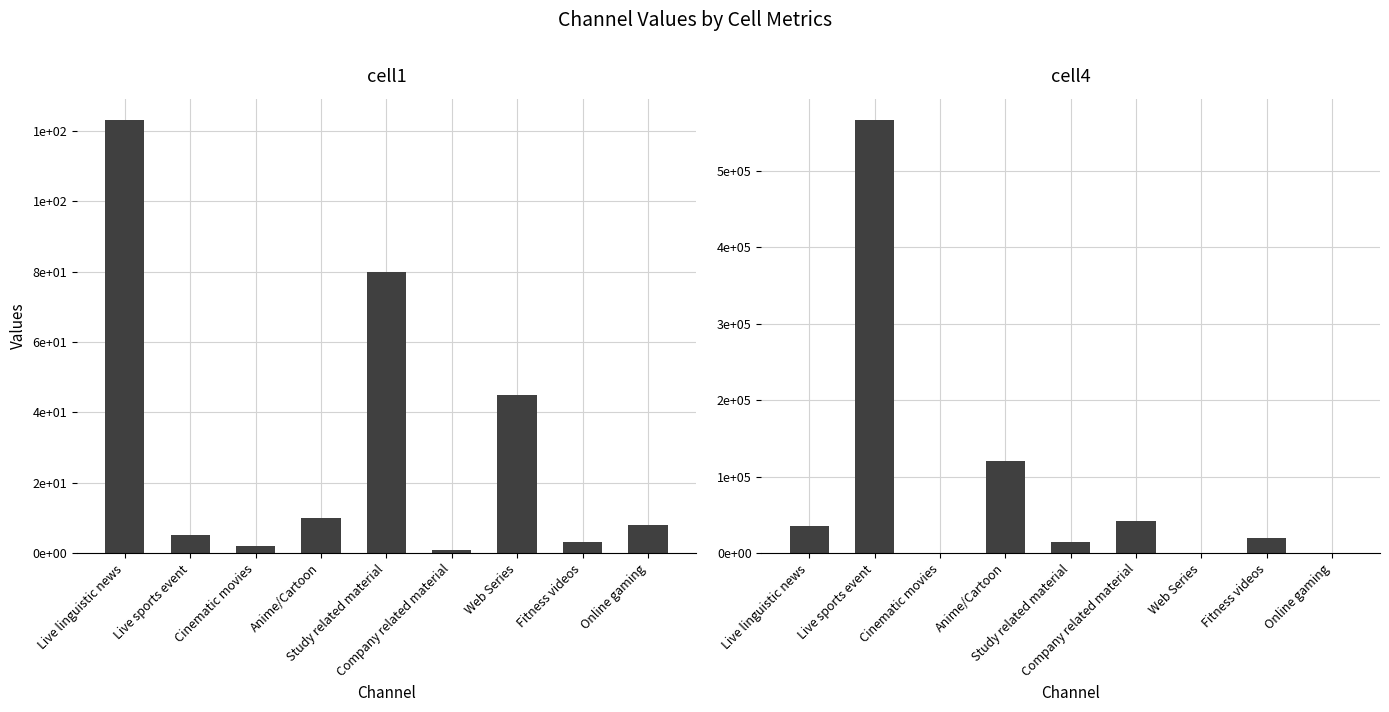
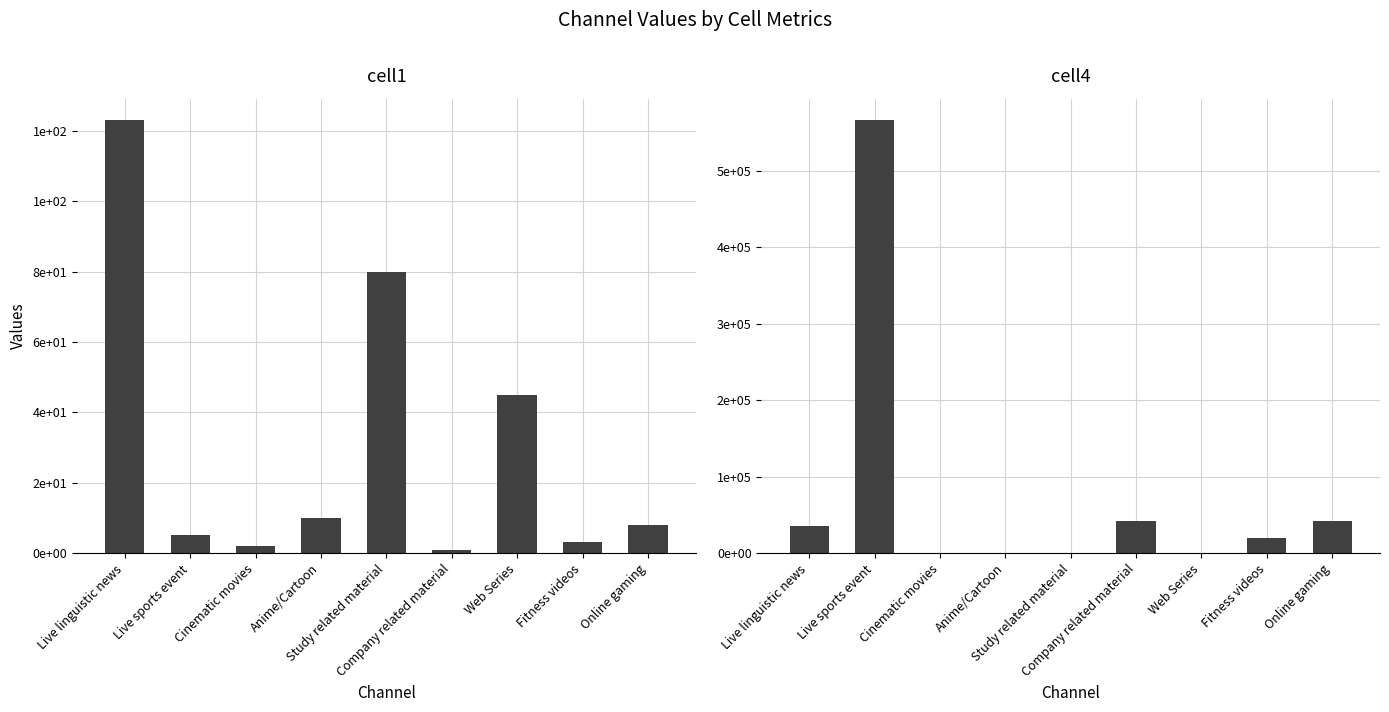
  {
    "cell4": {
      "Live linguistic news": 40000,
      "Live sports event": 570000,
-     "Anime/Cartoon": 120000,
-     "Study related material": 20000,
+     "Anime/Cartoon": 0,
+     "Study related material": 0,
      "Company related material": 40000,
      "Fitness videos": 20000,
-     "Online gaming": 0
+     "Online gaming": 40000
    }
  }
